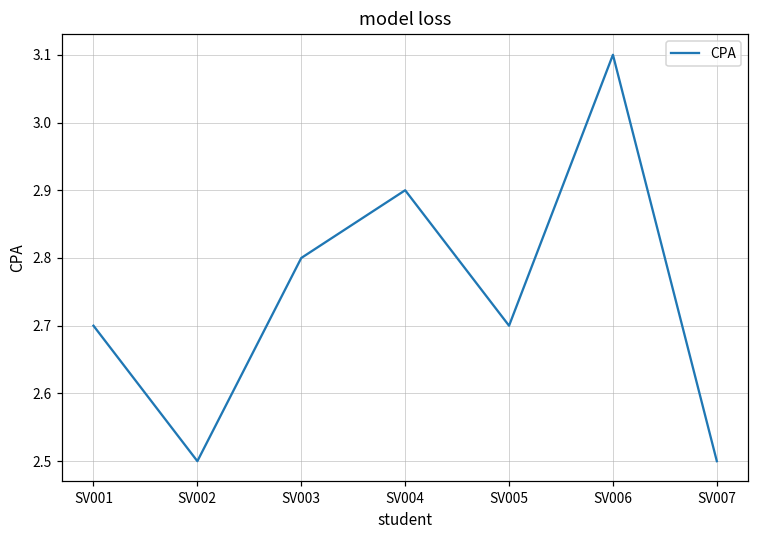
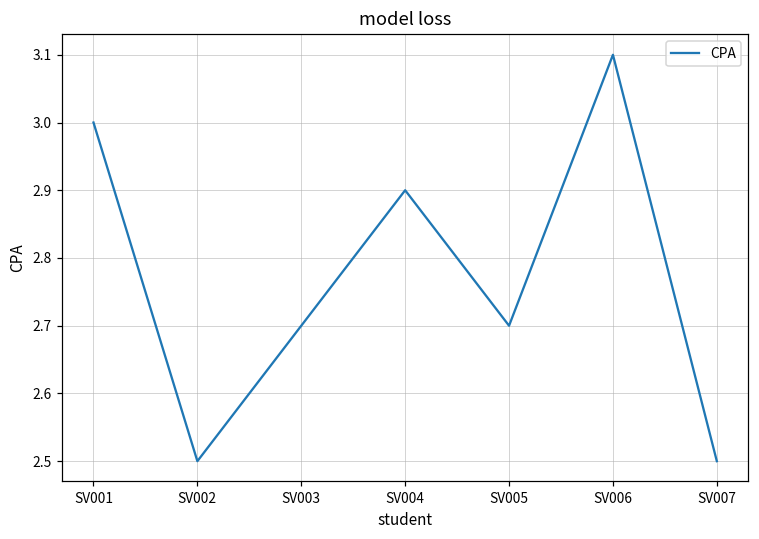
  {
-   "SV001": 2.7,
+   "SV001": 3.0,
    "SV002": 2.5,
-   "SV003": 2.8,
+   "SV003": 2.7,
    "SV004": 2.9,
    "SV005": 2.7,
    "SV006": 3.1,
    "SV007": 2.5
  }
